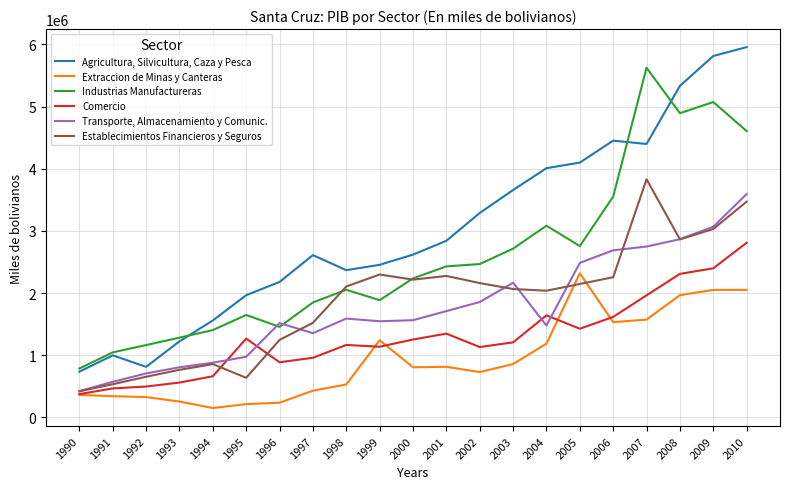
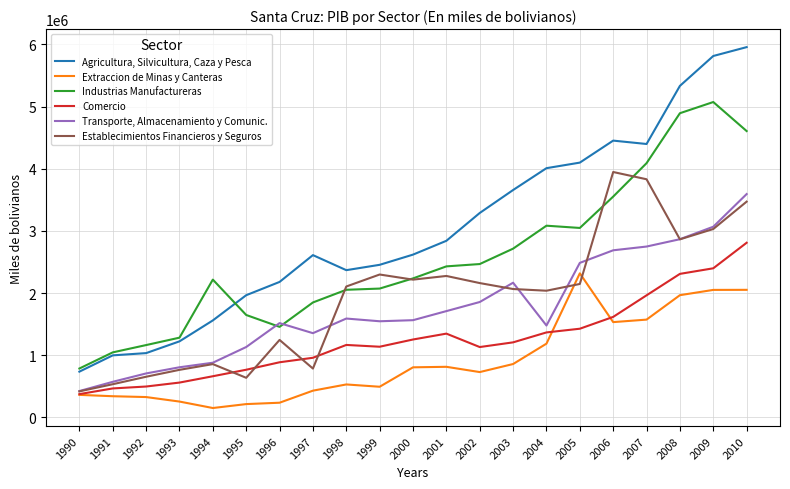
  {
    "Agricultura, Silvicultura, Caza y Pesca": {
      "1990": 700000,
      "1991": 1000000,
-     "1992": 800000,
+     "1992": 1000000,
      "1993": 1200000,
      "1994": 1600000,
      "1995": 2000000,
      "1996": 2200000,
      "1997": 2600000,
      "1998": 2400000,
      "1999": 2500000,
      "2000": 2600000,
      "2001": 2800000,
      "2002": 3300000,
      "2003": 3700000,
      "2004": 4000000,
      "2005": 4100000,
      "2006": 4500000,
      "2007": 4400000,
      "2008": 5300000,
      "2009": 5800000,
      "2010": 6000000
    },
    "Extraccion de Minas y Canteras": {
      "1991": 300000,
      "1992": 300000,
      "1993": 300000,
      "1994": 100000,
      "1995": 200000,
      "1996": 200000,
      "1997": 400000,
      "1998": 500000,
-     "1999": 1200000,
+     "1999": 500000,
      "2000": 800000,
      "2001": 800000,
      "2002": 700000,
      "2003": 900000,
      "2004": 1200000,
      "2005": 2300000,
      "2006": 1500000,
      "2007": 1600000,
      "2008": 2000000,
      "2009": 2000000,
      "2010": 2100000
    },
    "Industrias Manufactureras": {
      "1990": 800000,
      "1991": 1000000,
      "1992": 1200000,
      "1993": 1300000,
-     "1994": 1400000,
+     "1994": 2200000,
      "1995": 1600000,
      "1996": 1500000,
      "1997": 1800000,
      "1998": 2100000,
-     "1999": 1900000,
+     "1999": 2100000,
      "2001": 2400000,
      "2002": 2500000,
      "2003": 2700000,
      "2004": 3100000,
-     "2005": 2800000,
+     "2005": 3000000,
      "2006": 3600000,
-     "2007": 5600000,
+     "2007": 4100000,
      "2008": 4900000,
      "2009": 5100000,
      "2010": 4600000
    },
    "Comercio": {
      "1991": 500000,
      "1992": 500000,
      "1993": 600000,
      "1994": 700000,
-     "1995": 1300000,
+     "1995": 800000,
      "1996": 900000,
      "1997": 1000000,
      "1998": 1200000,
      "1999": 1100000,
      "2000": 1300000,
      "2001": 1300000,
      "2002": 1100000,
      "2003": 1200000,
-     "2004": 1600000,
+     "2004": 1400000,
      "2005": 1400000,
      "2006": 1600000,
      "2007": 2000000,
      "2008": 2300000,
      "2009": 2400000,
      "2010": 2800000
    },
    "Transporte, Almacenamiento y Comunic.": {
      "1992": 700000,
-     "1995": 1000000,
+     "1995": 1100000,
      "1996": 1500000,
      "1997": 1400000,
      "1998": 1600000,
      "1999": 1500000,
      "2000": 1600000,
      "2001": 1700000,
      "2002": 1900000,
      "2003": 2200000,
      "2004": 1500000,
      "2005": 2500000,
      "2006": 2700000,
      "2007": 2700000,
      "2010": 3600000
    },
    "Establecimientos Financieros y Seguros": {
      "1992": 700000,
      "1995": 600000,
      "1996": 1200000,
-     "1997": 1500000,
+     "1997": 800000,
      "1998": 2100000,
      "1999": 2300000,
      "2001": 2300000,
      "2002": 2200000,
      "2003": 2100000,
      "2004": 2000000,
      "2005": 2100000,
-     "2006": 2300000,
+     "2006": 3900000,
      "2007": 3800000,
      "2010": 3500000
    }
  }
